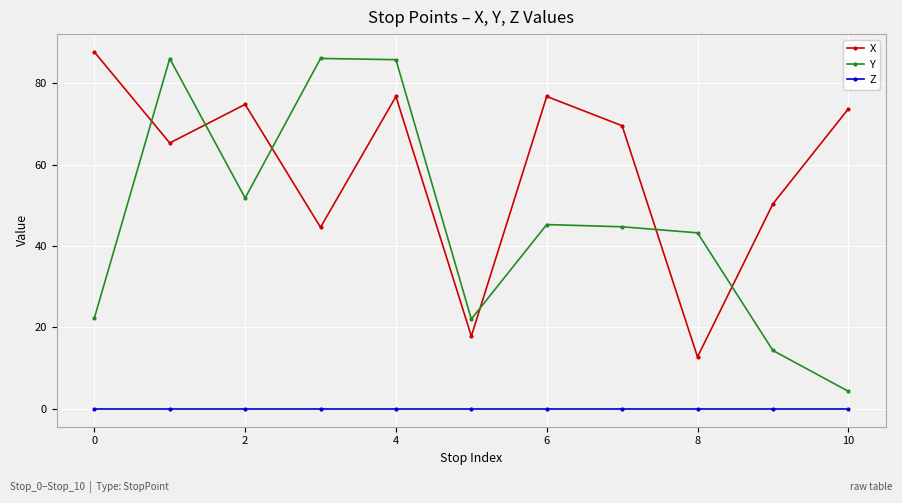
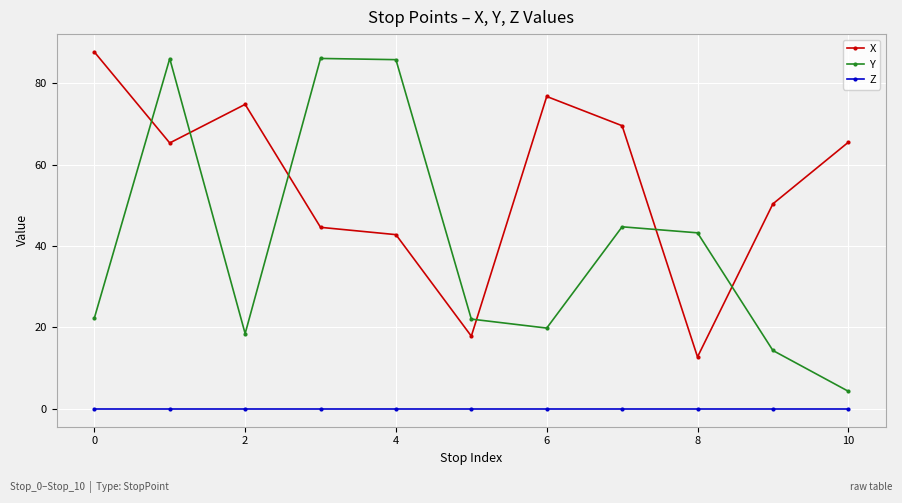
  {
    "X": {
      "0": 88,
      "2": 75,
-     "4": 77,
+     "4": 43,
      "6": 77,
      "8": 13,
-     "10": 74
+     "10": 66
    },
    "Y": {
      "0": 22,
-     "2": 52,
+     "2": 19,
      "4": 86,
-     "6": 45,
+     "6": 20,
      "8": 43,
      "10": 4
    },
    "Z": {
      "0": 0,
      "2": 0,
      "4": 0,
      "6": 0,
      "8": 0,
      "10": 0
    }
  }
